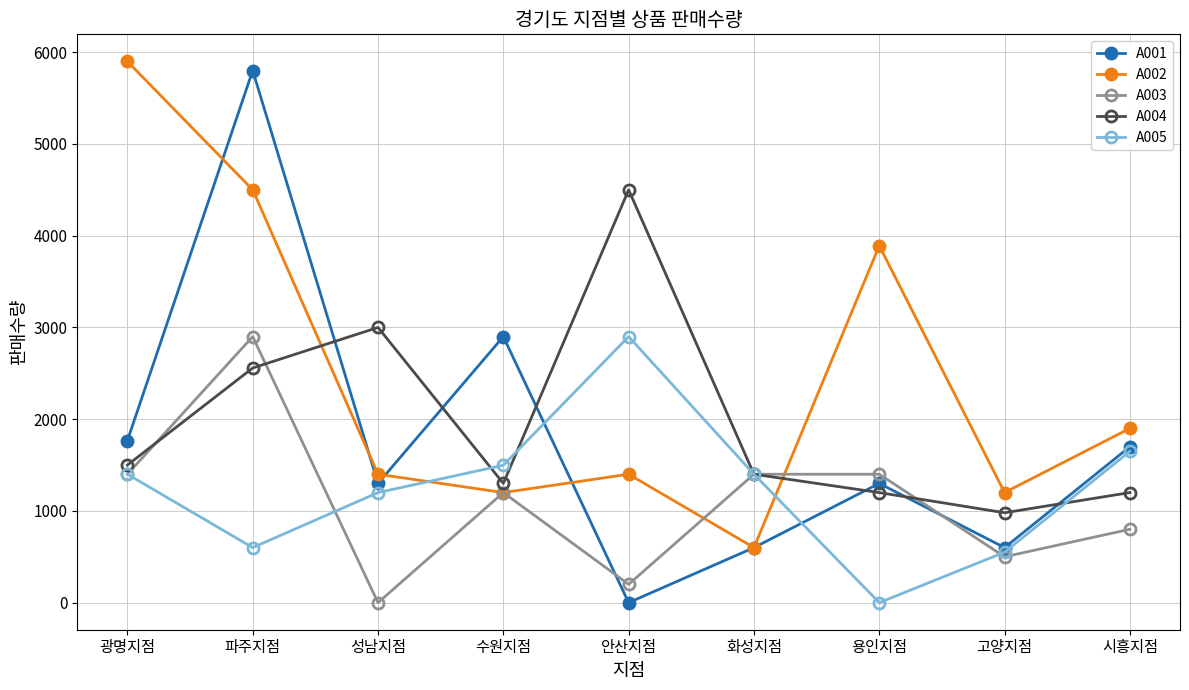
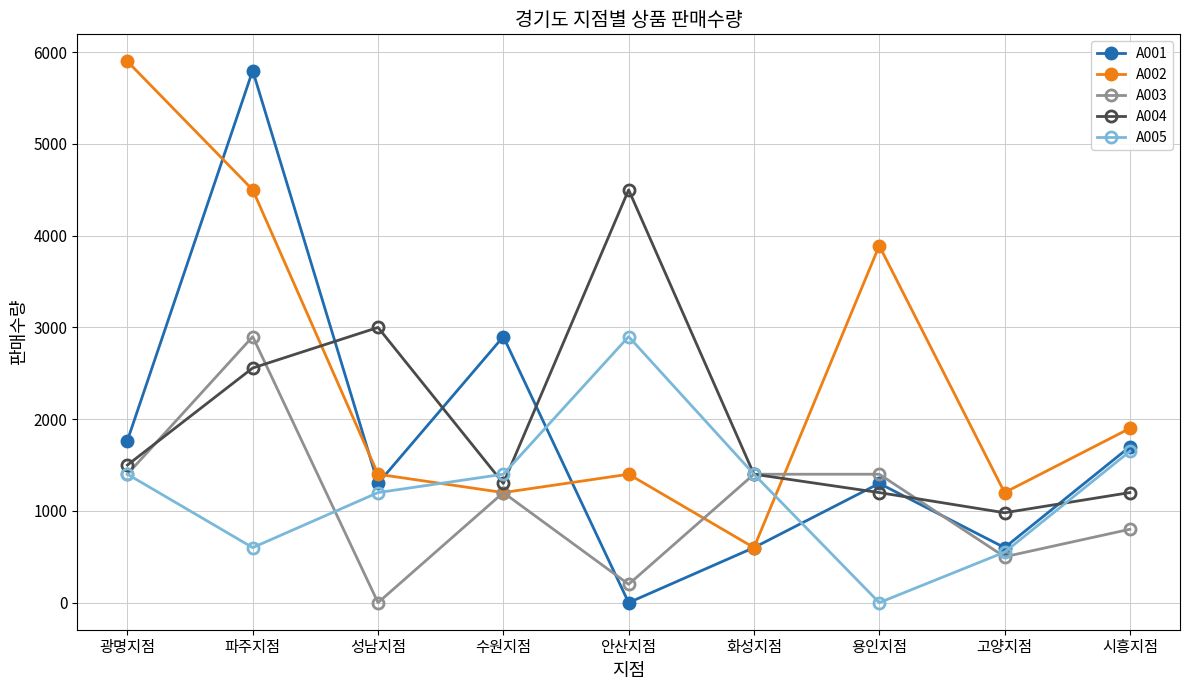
  {
    "A001": {
      "광명지점": 1800,
      "파주지점": 5800,
      "성남지점": 1300,
      "수원지점": 2900,
      "안산지점": 0,
      "용인지점": 1300,
      "고양지점": 600,
      "시흥지점": 1700
    },
    "A002": {
      "광명지점": 5900,
      "파주지점": 4500,
      "성남지점": 1400,
      "안산지점": 1400,
      "용인지점": 3900,
      "고양지점": 1200,
      "시흥지점": 1900
    },
    "A003": {
      "파주지점": 2900,
      "성남지점": 0,
      "안산지점": 200,
      "용인지점": 1400,
      "고양지점": 500,
      "시흥지점": 800
    },
    "A004": {
      "광명지점": 1500,
      "파주지점": 2600,
      "성남지점": 3000,
      "수원지점": 1300,
      "안산지점": 4500,
      "용인지점": 1200,
      "고양지점": 1000,
      "시흥지점": 1200
    },
    "A005": {
      "파주지점": 600,
      "성남지점": 1200,
-     "수원지점": 1500,
+     "수원지점": 1400,
      "안산지점": 2900,
      "용인지점": 0,
      "고양지점": 600,
      "시흥지점": 1700
    }
  }
